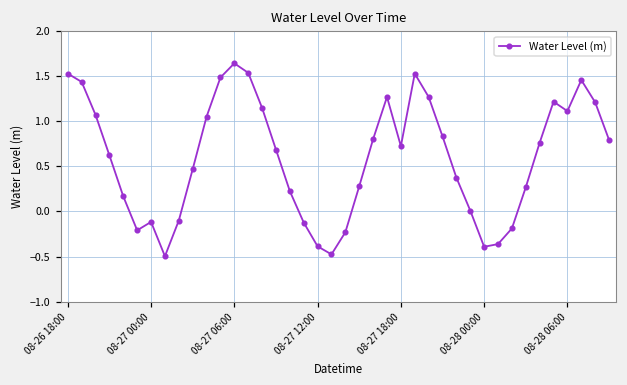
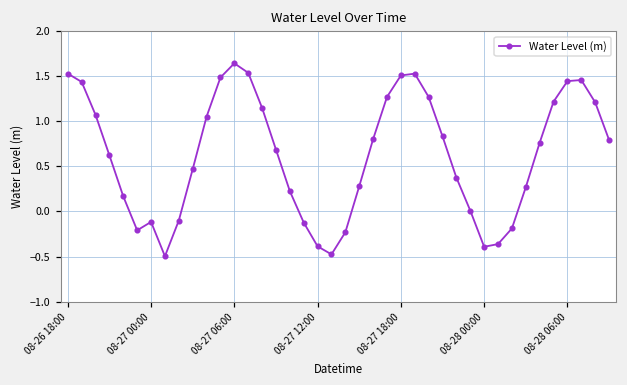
  {
    "08-26 18:00": 1.5,
    "08-27 00:00": -0.1,
    "08-27 06:00": 1.6,
    "08-27 12:00": -0.4,
-   "08-27 18:00": 0.7,
+   "08-27 18:00": 1.5,
    "08-28 00:00": -0.4,
-   "08-28 06:00": 1.1
+   "08-28 06:00": 1.4
  }
